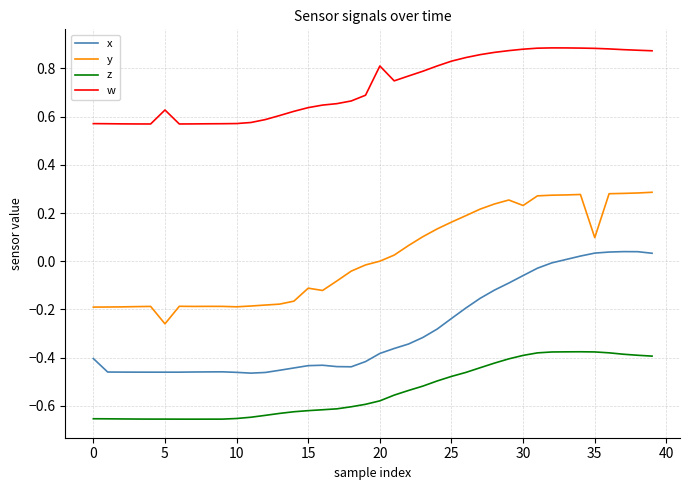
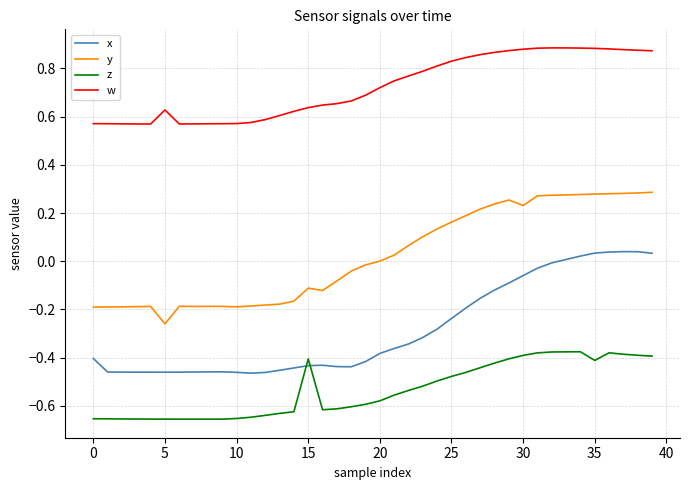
  {
    "x": {
      "0": -0.40,
      "5": -0.46,
      "10": -0.46,
      "15": -0.43,
      "20": -0.38,
      "25": -0.24,
      "30": -0.06,
      "35": 0.03
    },
    "y": {
      "0": -0.19,
      "5": -0.26,
      "10": -0.19,
      "15": -0.11,
      "20": 0.00,
      "25": 0.16,
      "30": 0.23,
-     "35": 0.10
+     "35": 0.28
    },
    "z": {
      "0": -0.65,
      "5": -0.65,
      "10": -0.65,
-     "15": -0.62,
+     "15": -0.41,
      "20": -0.58,
      "25": -0.48,
      "30": -0.39,
-     "35": -0.38
+     "35": -0.41
    },
    "w": {
      "0": 0.57,
      "5": 0.63,
      "10": 0.57,
      "15": 0.64,
-     "20": 0.81,
+     "20": 0.72,
      "25": 0.83,
      "30": 0.88,
      "35": 0.88
    }
  }
